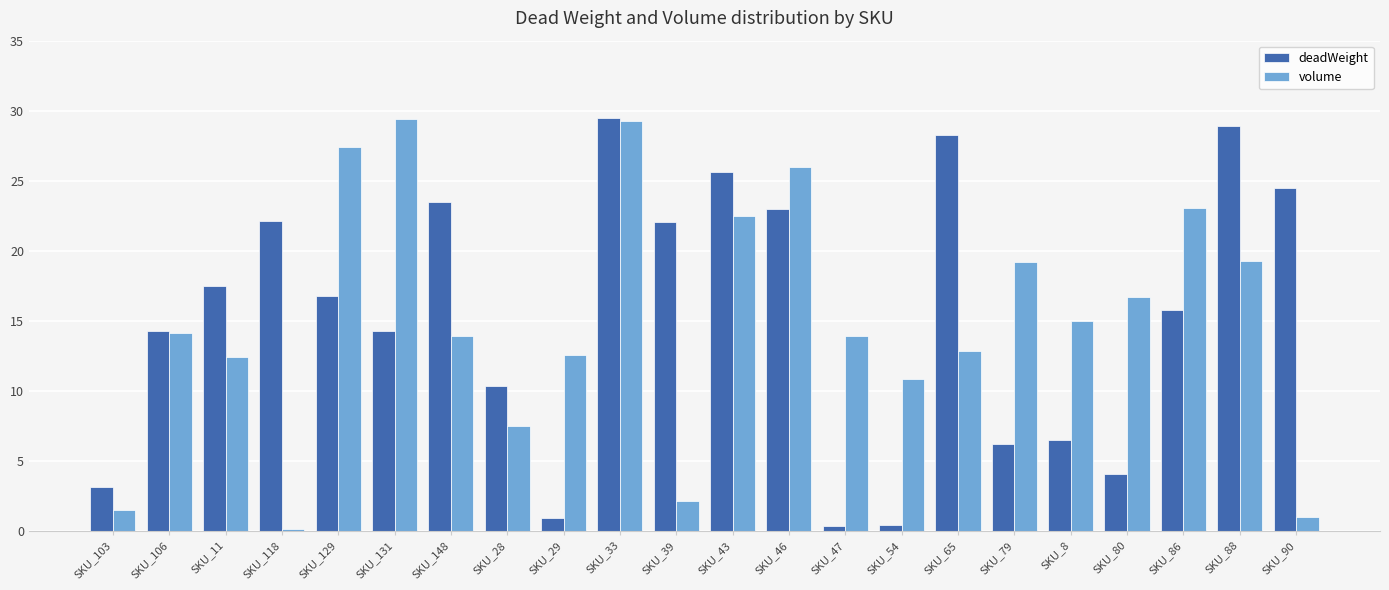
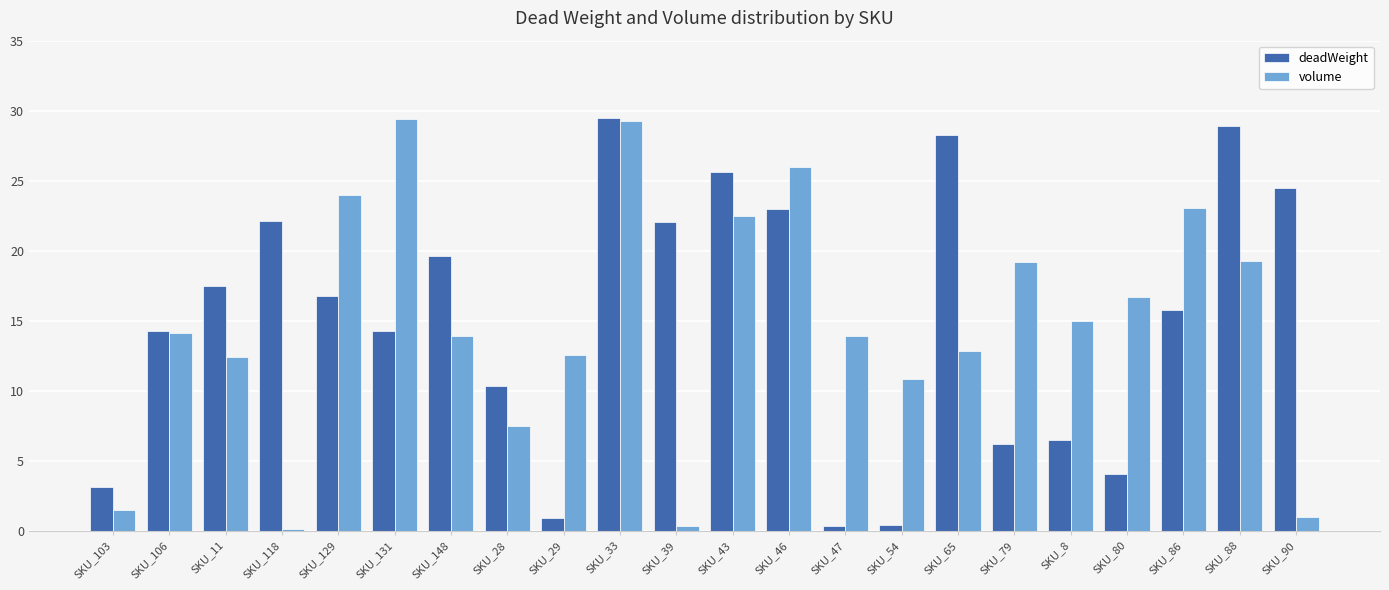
  {
    "deadWeight": {
      "SKU_103": 3.1,
      "SKU_106": 14.3,
      "SKU_11": 17.5,
      "SKU_118": 22.1,
      "SKU_129": 16.8,
      "SKU_131": 14.3,
-     "SKU_148": 23.5,
+     "SKU_148": 19.6,
      "SKU_28": 10.3,
      "SKU_29": 0.9,
      "SKU_33": 29.5,
      "SKU_39": 22.1,
      "SKU_43": 25.6,
      "SKU_46": 23.0,
      "SKU_47": 0.3,
      "SKU_54": 0.4,
      "SKU_65": 28.2,
      "SKU_79": 6.2,
      "SKU_8": 6.5,
      "SKU_80": 4.1,
      "SKU_86": 15.8,
      "SKU_88": 28.9,
      "SKU_90": 24.5
    },
    "volume": {
      "SKU_103": 1.5,
      "SKU_106": 14.1,
      "SKU_11": 12.4,
-     "SKU_129": 27.4,
+     "SKU_129": 24.0,
      "SKU_131": 29.4,
      "SKU_148": 13.9,
      "SKU_28": 7.5,
      "SKU_29": 12.5,
      "SKU_33": 29.3,
-     "SKU_39": 2.1,
+     "SKU_39": 0.3,
      "SKU_43": 22.5,
      "SKU_46": 26.0,
      "SKU_47": 13.9,
      "SKU_54": 10.8,
      "SKU_65": 12.8,
      "SKU_79": 19.2,
      "SKU_8": 15.0,
      "SKU_80": 16.7,
      "SKU_86": 23.1,
      "SKU_88": 19.3,
      "SKU_90": 1.0
    }
  }
